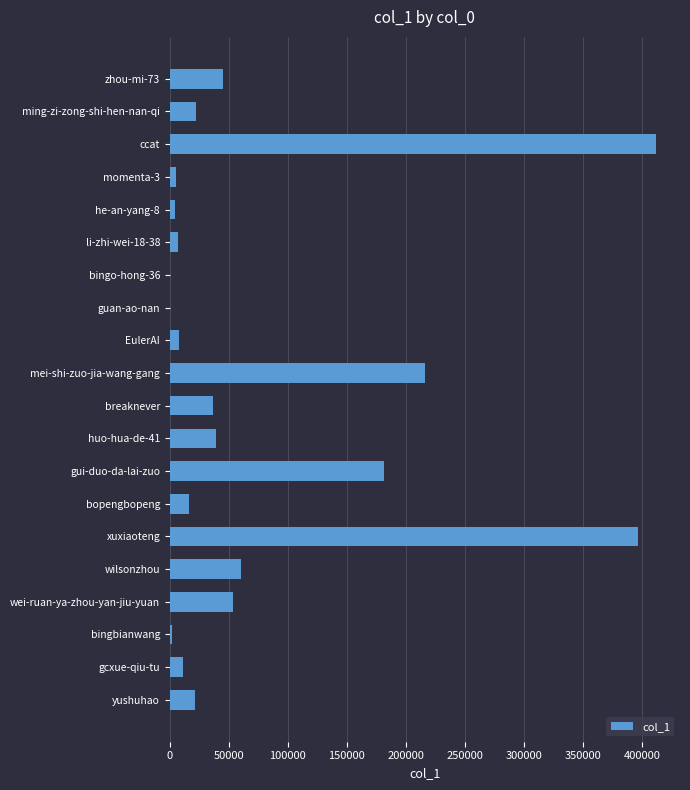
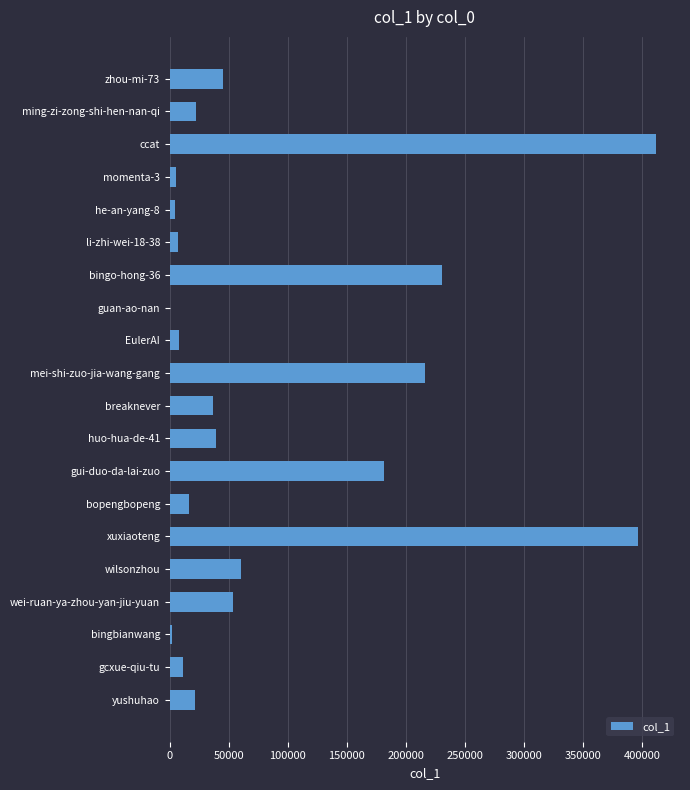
  {
    "zhou-mi-73": 45000,
    "ming-zi-zong-shi-hen-nan-qi": 22000,
    "ccat": 412000,
    "momenta-3": 5000,
    "he-an-yang-8": 5000,
    "li-zhi-wei-18-38": 7000,
-   "bingo-hong-36": 0,
+   "bingo-hong-36": 231000,
    "EulerAI": 7000,
    "mei-shi-zuo-jia-wang-gang": 216000,
    "breaknever": 36000,
    "huo-hua-de-41": 39000,
    "gui-duo-da-lai-zuo": 182000,
    "bopengbopeng": 17000,
    "xuxiaoteng": 396000,
    "wilsonzhou": 60000,
    "wei-ruan-ya-zhou-yan-jiu-yuan": 53000,
    "gcxue-qiu-tu": 11000,
    "yushuhao": 21000
  }
